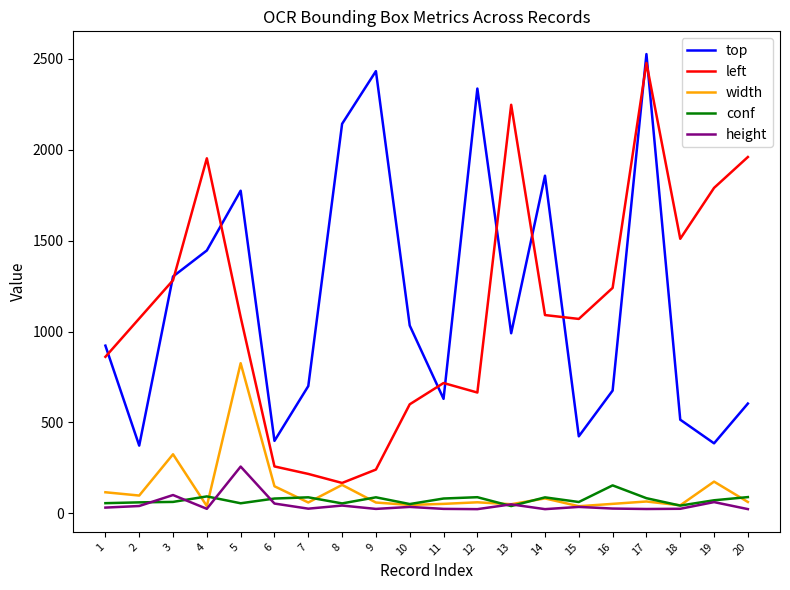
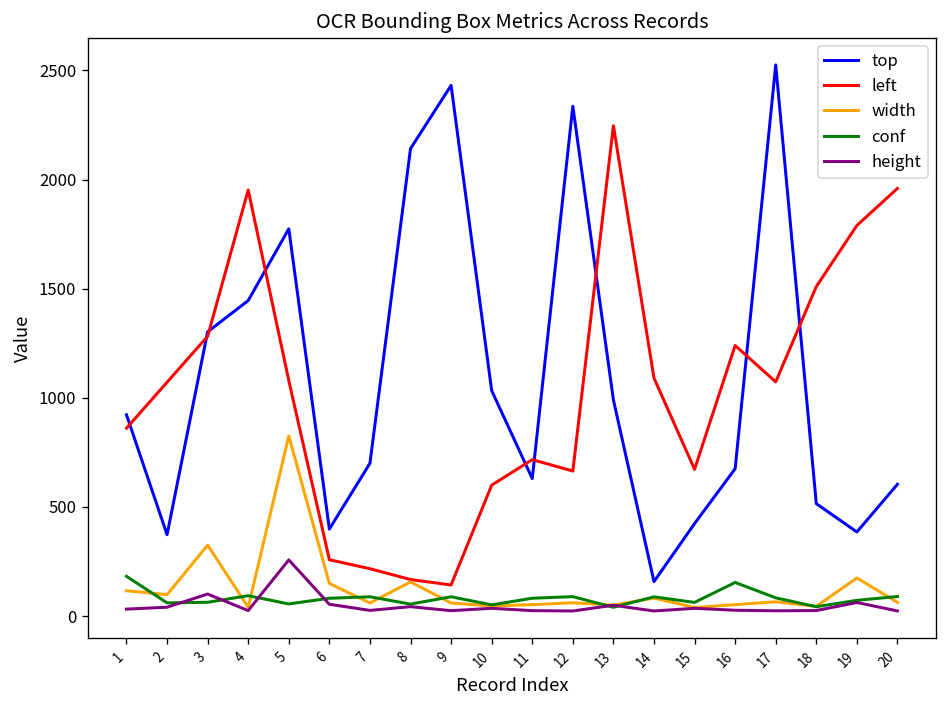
  {
    "top": {
      "1": 920,
      "2": 370,
      "3": 1300,
      "4": 1450,
      "5": 1770,
      "6": 400,
      "7": 700,
      "8": 2140,
      "9": 2430,
      "10": 1030,
      "11": 630,
      "12": 2340,
      "13": 990,
-     "14": 1860,
+     "14": 160,
      "15": 420,
      "16": 680,
      "17": 2520,
      "18": 520,
      "19": 390,
      "20": 600
    },
    "left": {
      "1": 860,
      "2": 1070,
      "3": 1280,
      "4": 1950,
      "5": 1080,
      "6": 260,
      "7": 220,
-     "9": 240,
+     "9": 140,
      "10": 600,
      "11": 720,
      "12": 660,
      "13": 2250,
      "14": 1090,
-     "15": 1070,
+     "15": 670,
      "16": 1240,
-     "17": 2480,
+     "17": 1070,
      "18": 1510,
      "19": 1790,
      "20": 1960
    },
    "width": {
      "1": 120,
      "2": 100,
      "3": 330,
      "4": 40,
      "5": 830,
      "6": 150,
      "7": 60,
      "9": 60,
      "11": 50,
      "12": 60,
      "16": 50,
      "17": 70,
      "19": 180,
      "20": 60
    },
    "conf": {
-     "1": 60,
+     "1": 180,
      "2": 60,
      "3": 60,
      "4": 90,
      "5": 60,
      "6": 80,
      "7": 90,
      "9": 90,
      "11": 80,
      "12": 90,
      "15": 60,
      "16": 150,
      "17": 80,
      "20": 90
    },
    "height": {
      "1": 30,
      "2": 40,
      "3": 100,
      "4": 30,
      "5": 260,
      "6": 50,
      "7": 30,
      "9": 30,
      "11": 30,
      "12": 20,
      "14": 20,
      "16": 30,
      "17": 20,
      "18": 30,
      "20": 20
    }
  }
